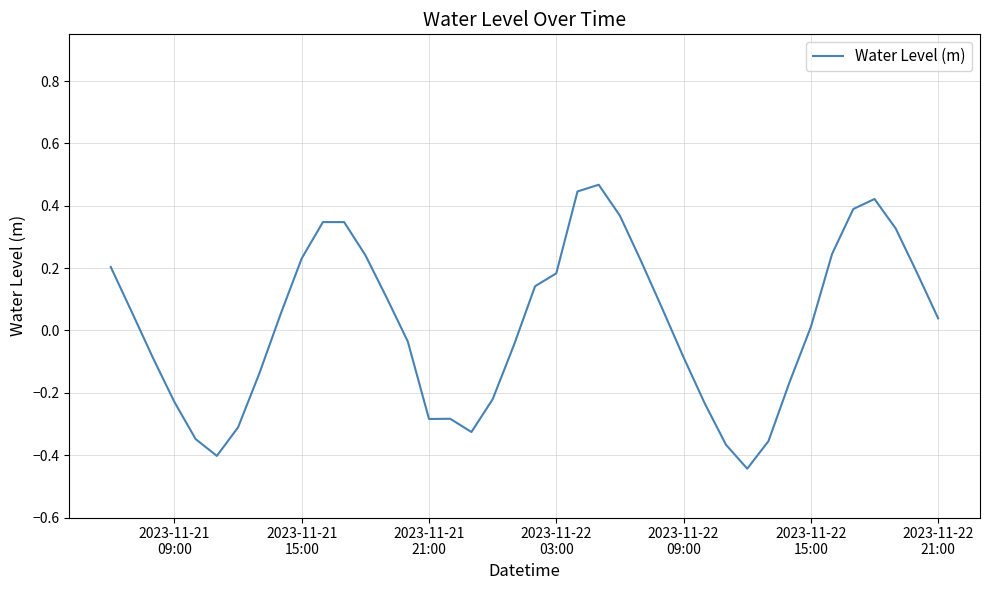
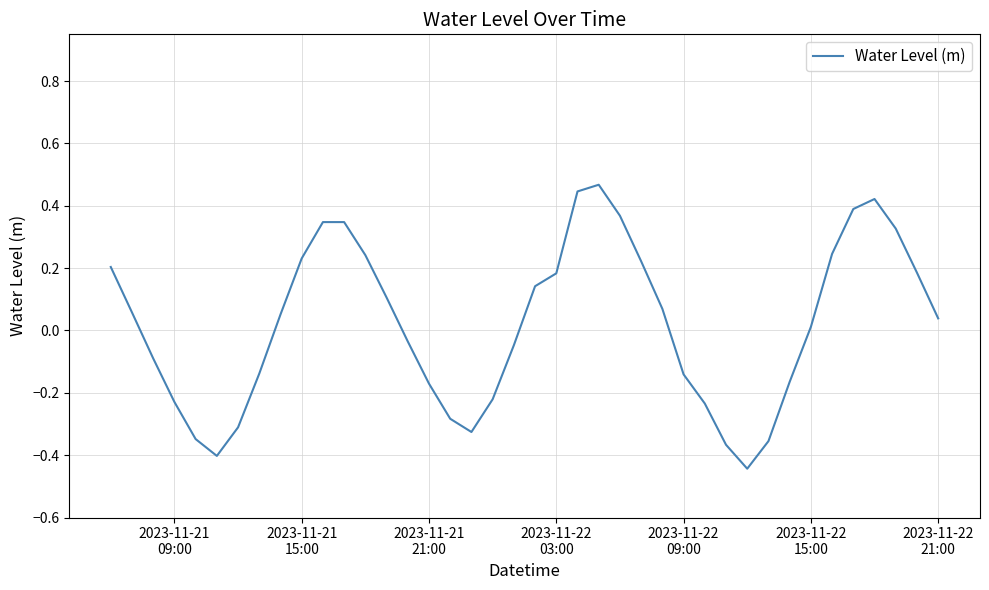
  {
    "2023-11-21 09:00": -0.23,
    "2023-11-21 15:00": 0.23,
-   "2023-11-21 21:00": -0.28,
+   "2023-11-21 21:00": -0.17,
    "2023-11-22 03:00": 0.18,
-   "2023-11-22 09:00": -0.09,
+   "2023-11-22 09:00": -0.14,
    "2023-11-22 15:00": 0.01,
    "2023-11-22 21:00": 0.04
  }
